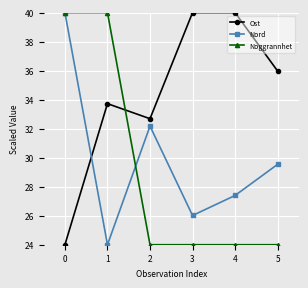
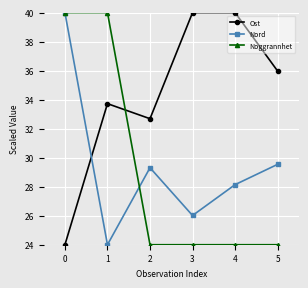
  {
    "Ost": {
      "0": 24.0,
      "1": 33.7,
      "2": 32.7,
      "3": 40.0,
      "4": 40.0,
      "5": 36.0
    },
    "Nord": {
      "1": 24.0,
-     "2": 32.2,
+     "2": 29.3,
      "3": 26.0,
-     "4": 27.4,
+     "4": 28.1,
      "5": 29.5
    },
    "Noggrannhet": {
      "1": 40.0,
      "2": 24.0,
      "3": 24.0,
      "4": 24.0,
      "5": 24.0
    }
  }
